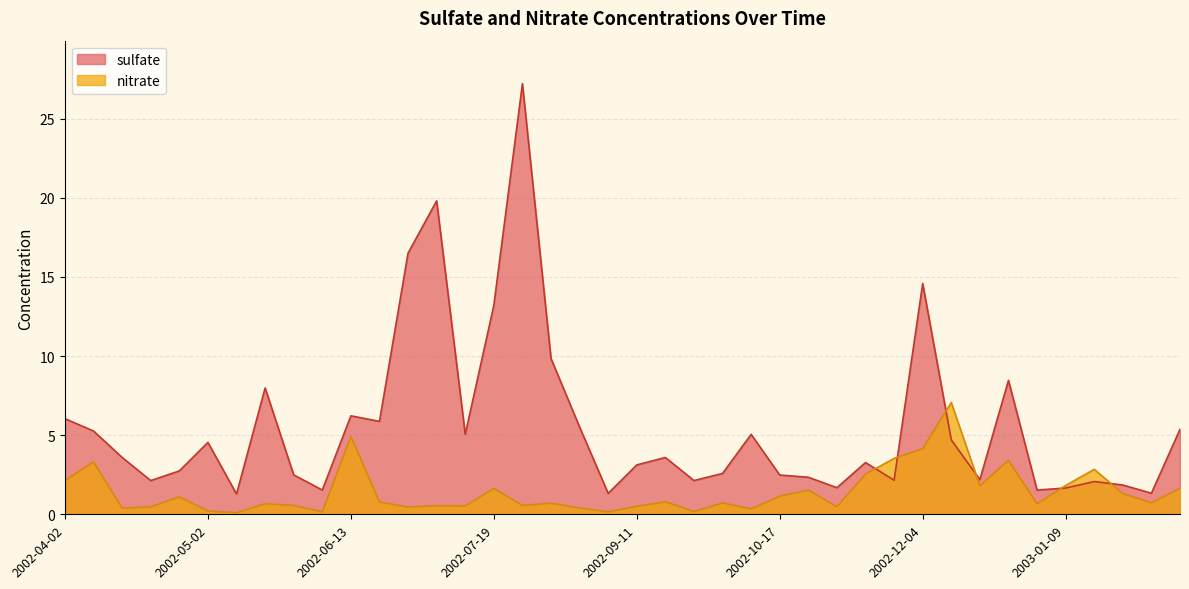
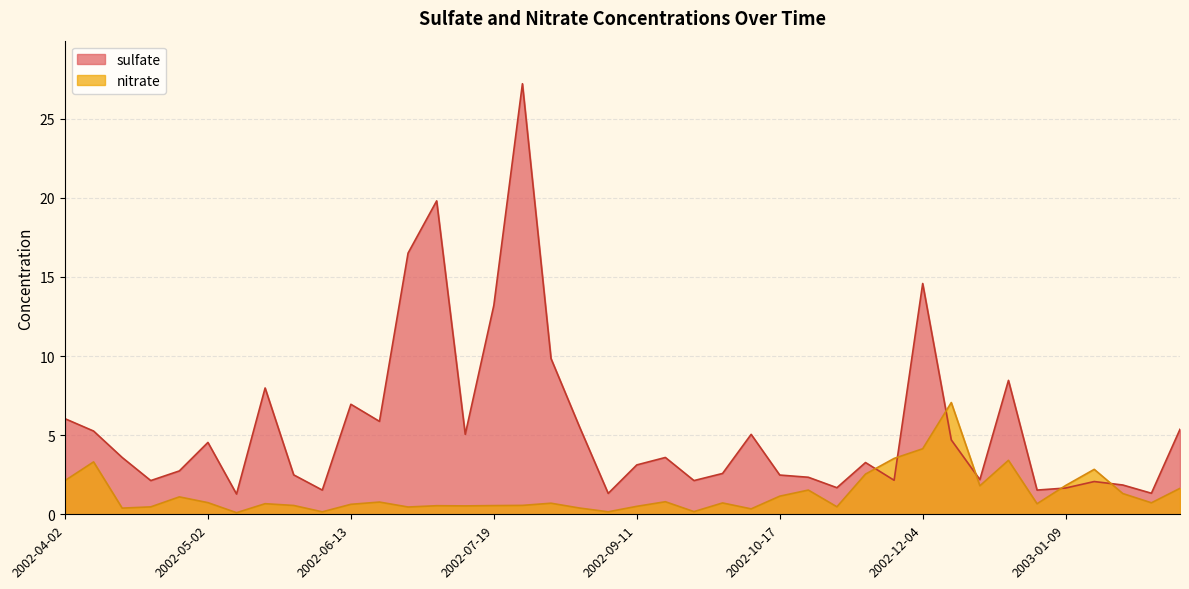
  {
    "sulfate": {
      "2002-04-02": 6.0,
      "2002-05-02": 4.5,
-     "2002-06-13": 6.2,
+     "2002-06-13": 7.0,
      "2002-07-19": 13.2,
      "2002-09-11": 3.1,
      "2002-10-17": 2.5,
      "2002-12-04": 14.6
    },
    "nitrate": {
      "2002-04-02": 2.1,
-     "2002-05-02": 0.2,
-     "2002-06-13": 4.9,
-     "2002-07-19": 1.6,
+     "2002-05-02": 0.7,
+     "2002-06-13": 0.6,
+     "2002-07-19": 0.6,
      "2002-09-11": 0.5,
      "2002-10-17": 1.1,
      "2002-12-04": 4.1
    }
  }
